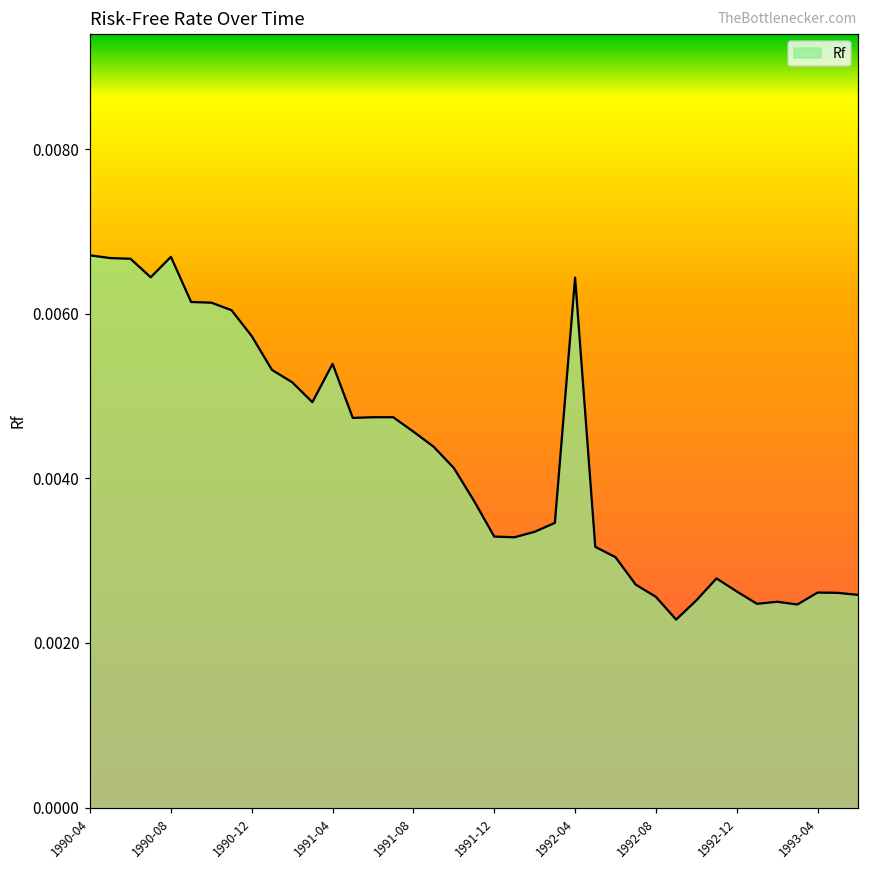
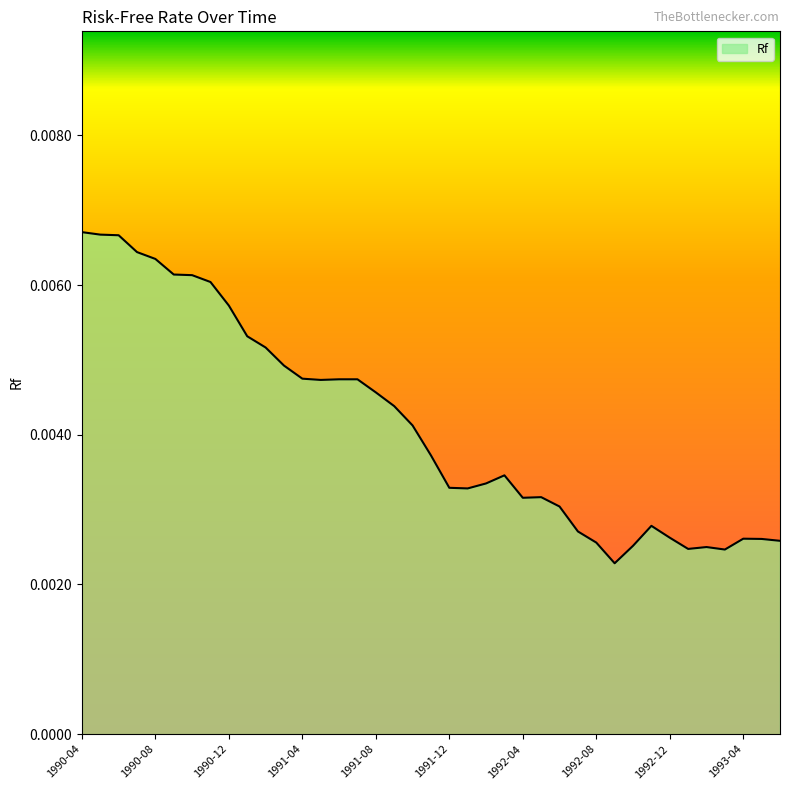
  {
    "1990-04": 0.0067,
-   "1990-08": 0.0067,
+   "1990-08": 0.0064,
    "1990-12": 0.0057,
-   "1991-04": 0.0054,
+   "1991-04": 0.0048,
    "1991-08": 0.0046,
    "1991-12": 0.0033,
-   "1992-04": 0.0064,
+   "1992-04": 0.0032,
    "1992-08": 0.0026,
    "1992-12": 0.0026,
    "1993-04": 0.0026
  }
